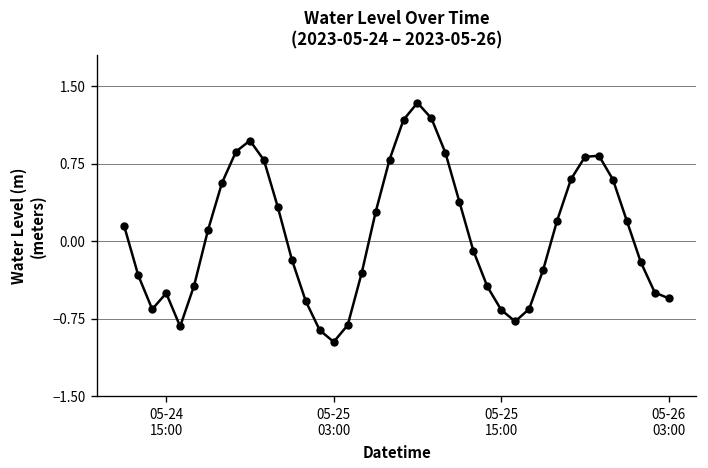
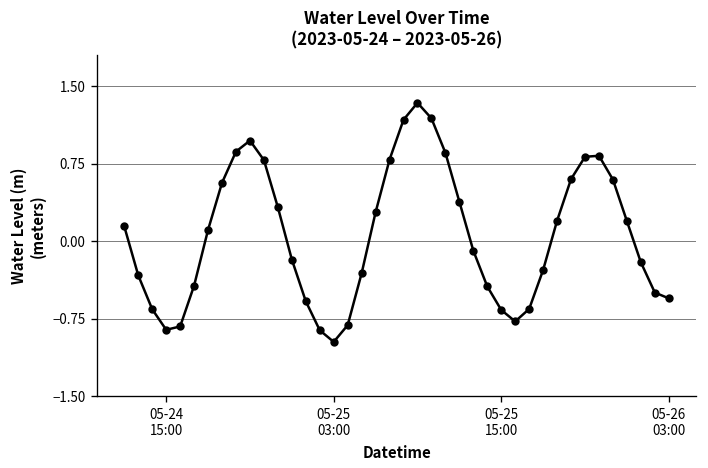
  {
-   "05-24 15:00": -0.5,
+   "05-24 15:00": -0.9,
    "05-25 03:00": -1.0,
    "05-25 15:00": -0.7,
    "05-26 03:00": -0.6
  }
